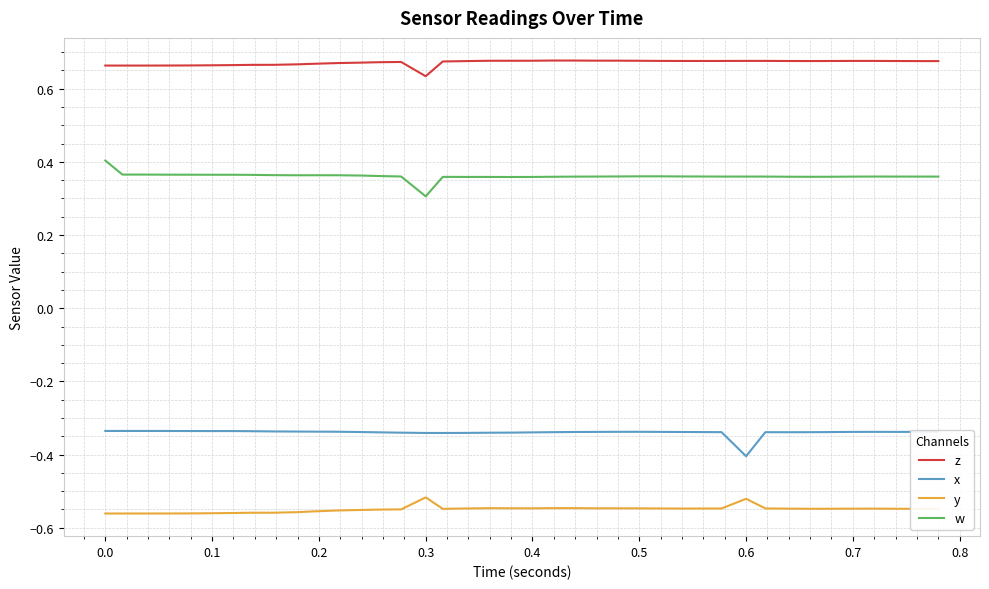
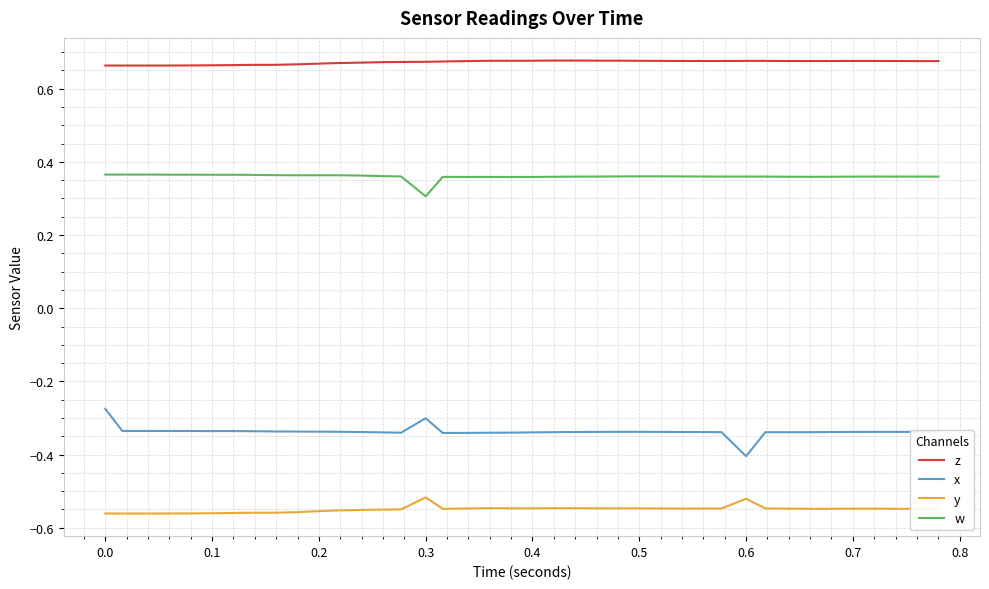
  {
    "z": {
      "0.0": 0.66,
-     "0.3": 0.63,
+     "0.3": 0.67,
      "0.6": 0.68
    },
    "x": {
-     "0.0": -0.34,
-     "0.3": -0.34,
+     "0.0": -0.28,
+     "0.3": -0.30,
      "0.6": -0.40
    },
    "y": {
      "0.0": -0.56,
      "0.3": -0.52,
      "0.6": -0.52
    },
    "w": {
-     "0.0": 0.40,
+     "0.0": 0.37,
      "0.3": 0.31,
      "0.6": 0.36
    }
  }
